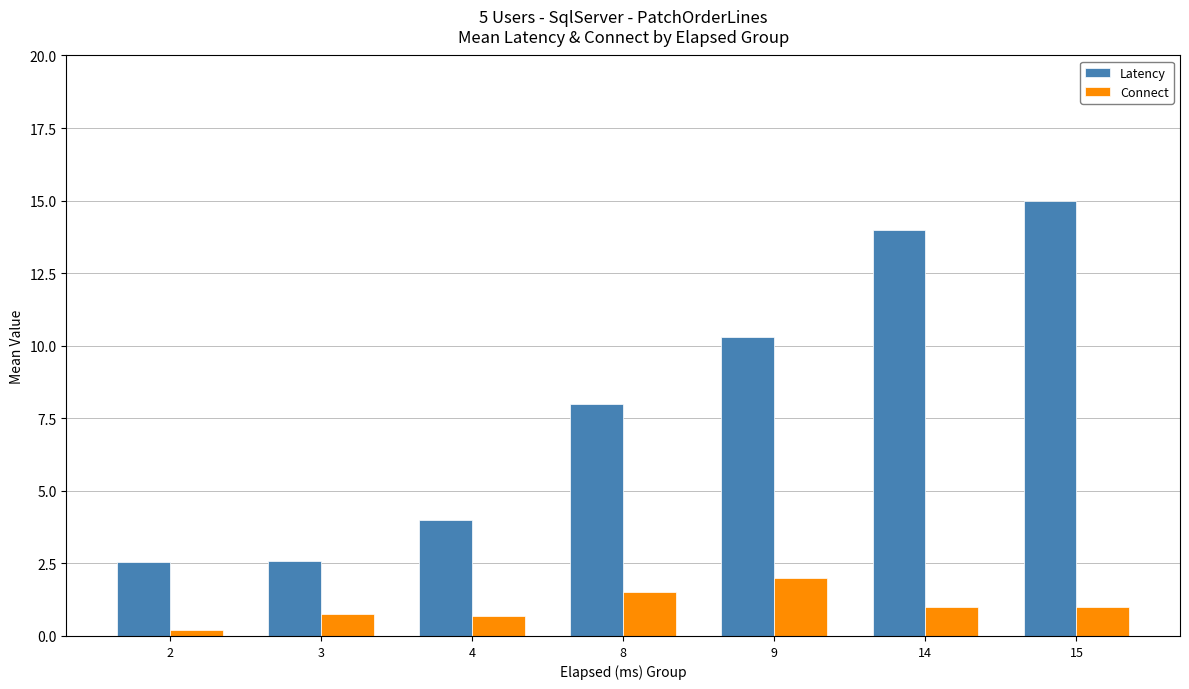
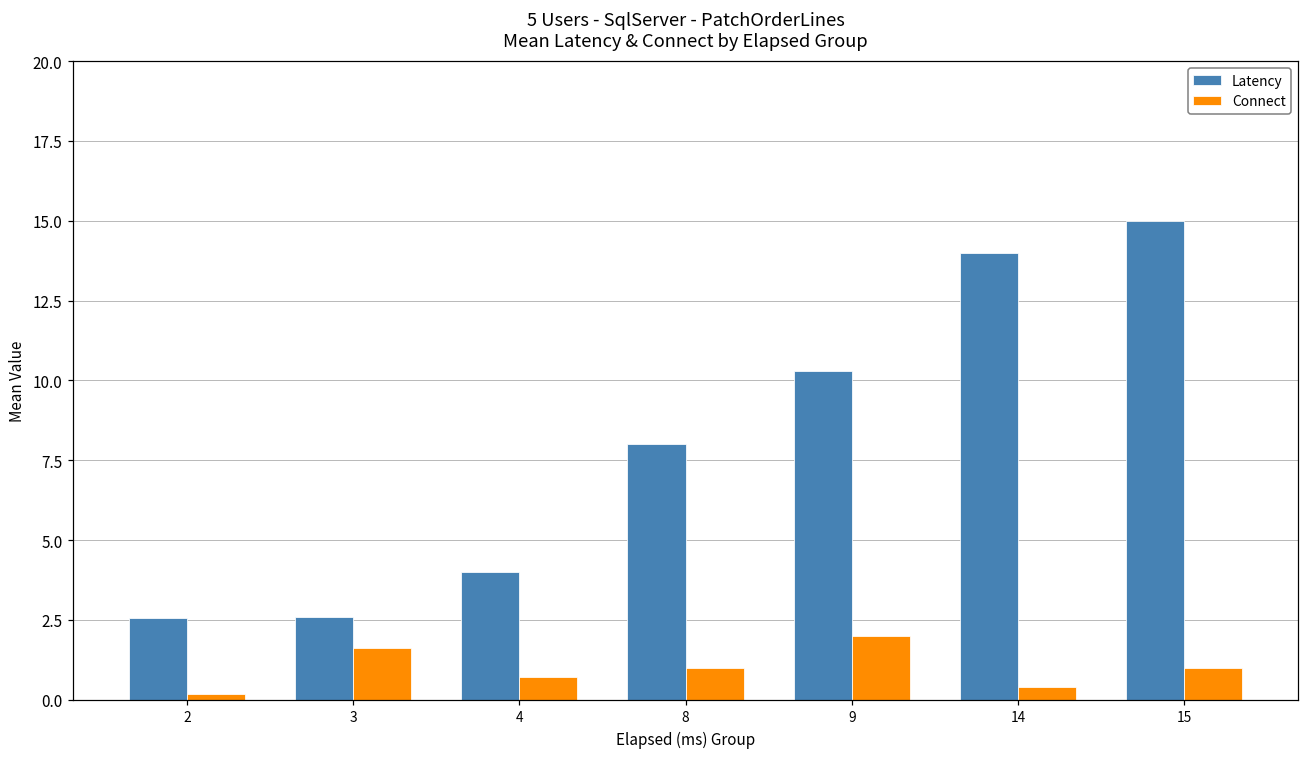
  {
    "Latency": {
      "2": 2.6,
      "3": 2.6,
      "4": 4.0,
      "8": 8.0,
      "9": 10.3,
      "14": 14.0,
      "15": 15.0
    },
    "Connect": {
      "2": 0.2,
-     "3": 0.8,
+     "3": 1.6,
      "4": 0.7,
-     "8": 1.5,
+     "8": 1.0,
      "9": 2.0,
-     "14": 1.0,
+     "14": 0.4,
      "15": 1.0
    }
  }
